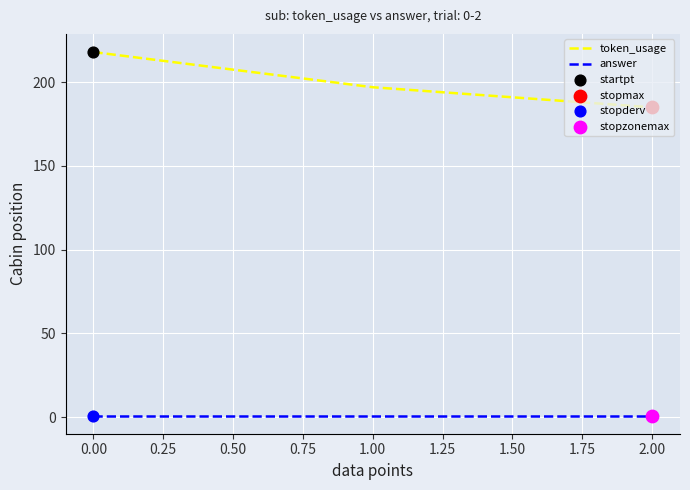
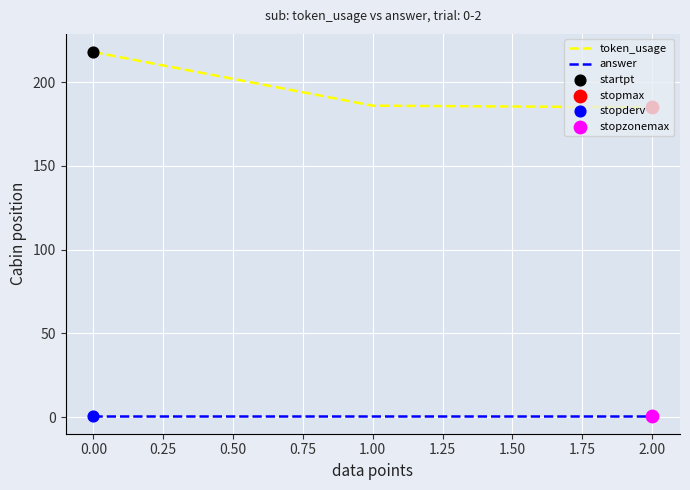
  {
    "token_usage": {
-     "1.00": 197
+     "1.00": 186
    }
  }
